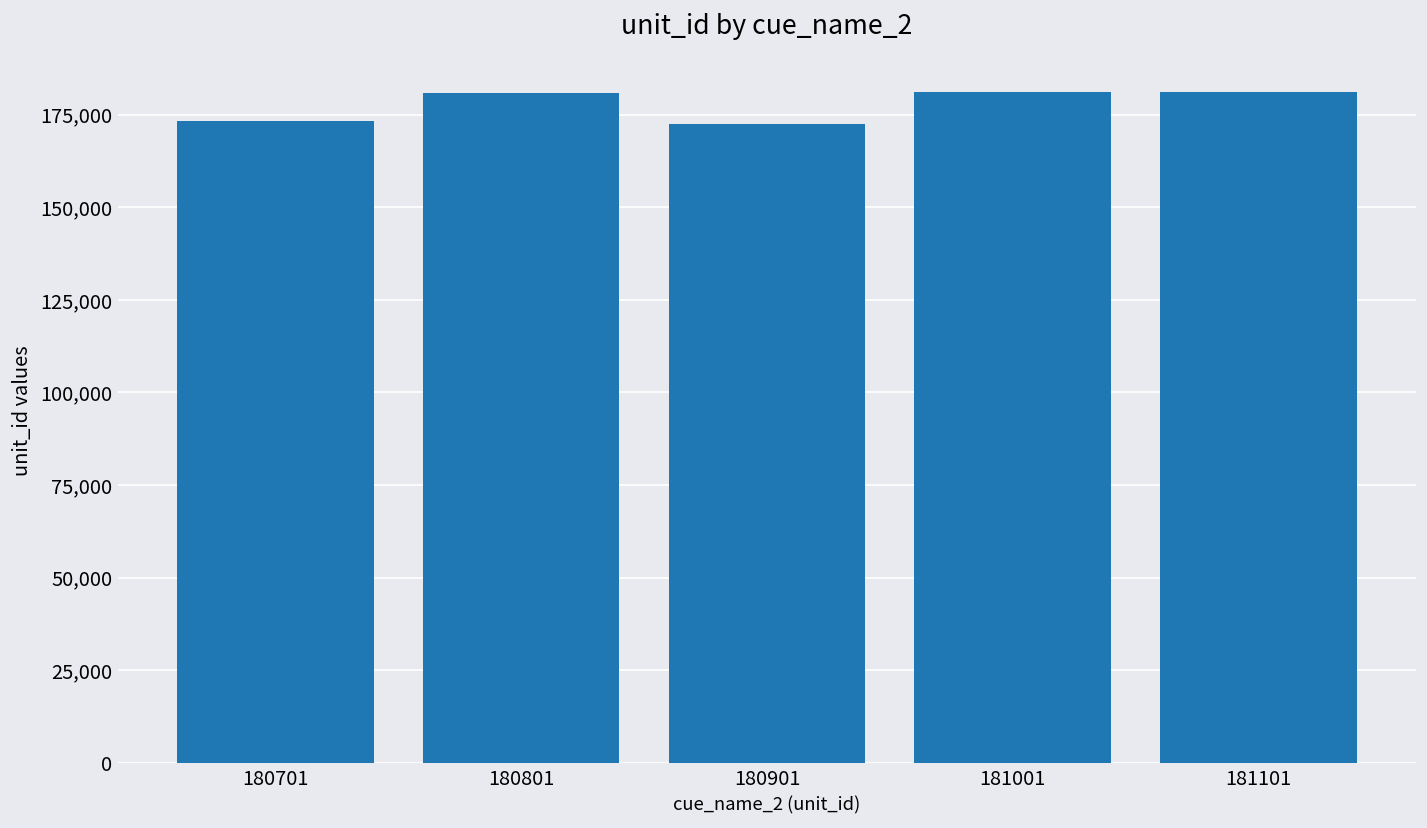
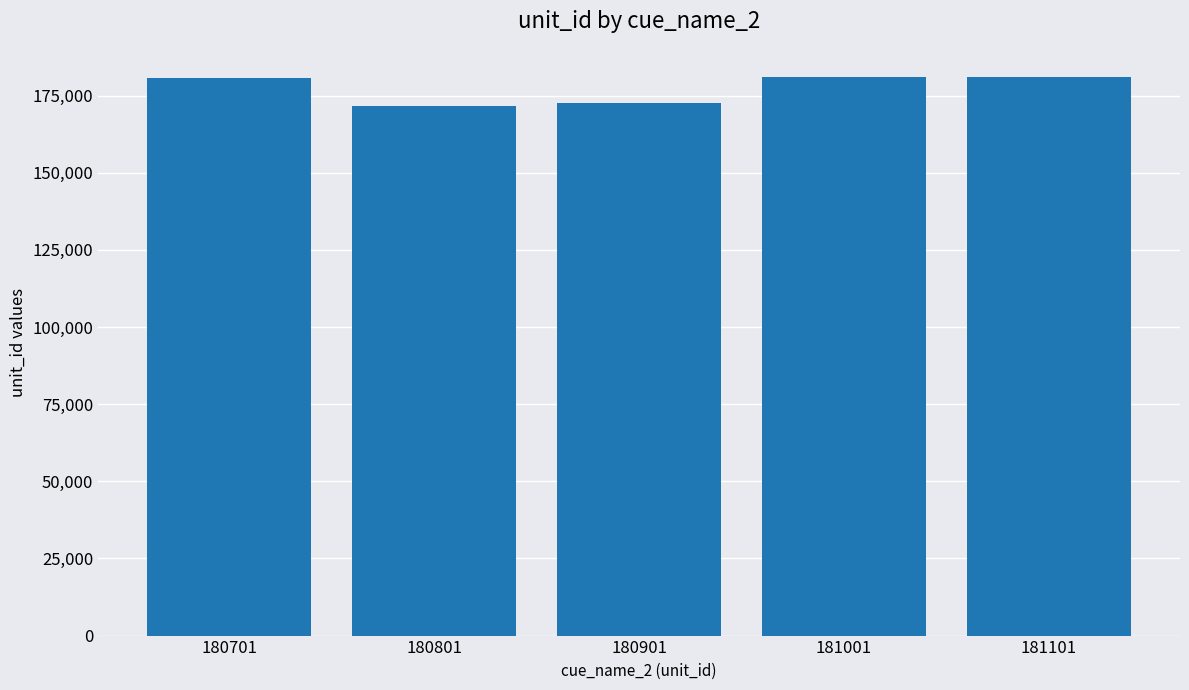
  {
-   "180701": "173,000",
-   "180801": "181,000",
+   "180701": "181,000",
+   "180801": "172,000",
    "180901": "172,000",
    "181001": "181,000",
    "181101": "181,000"
  }
